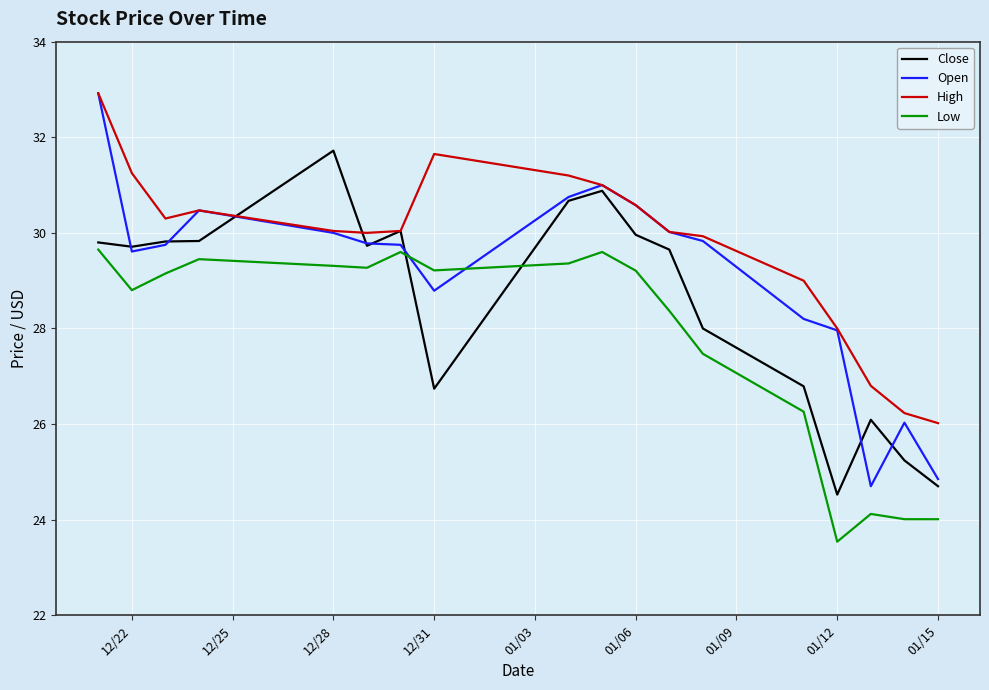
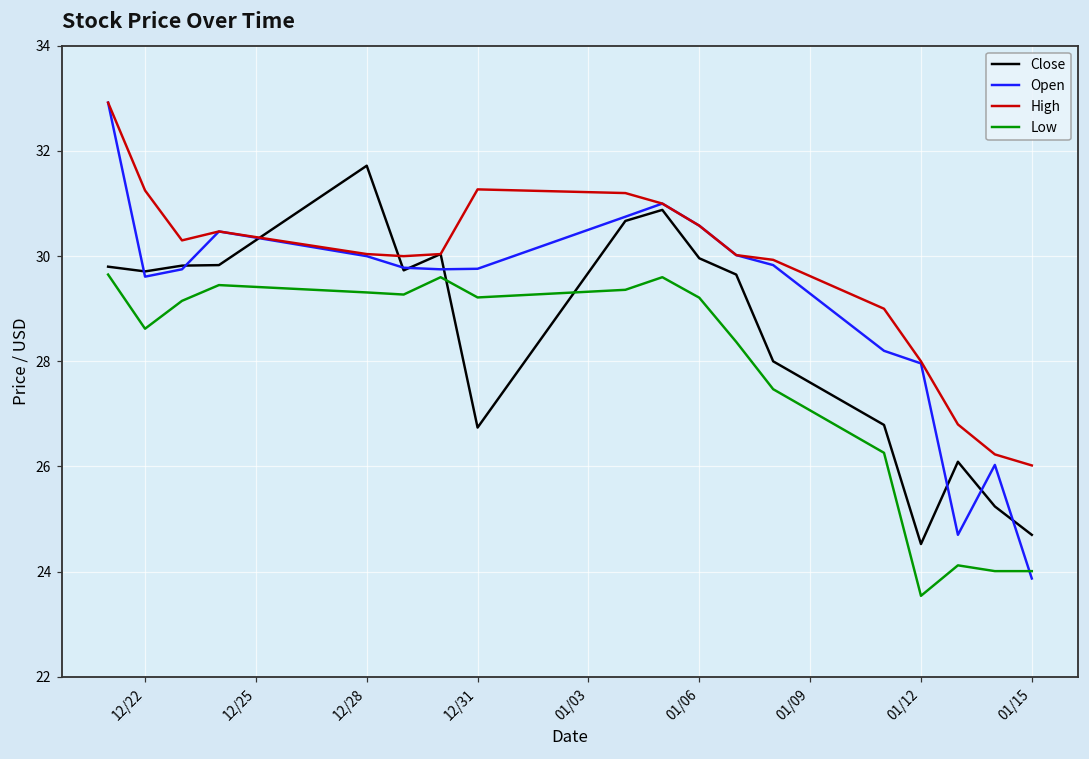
  {
    "Close": {
      "12/22": 29.7,
      "12/28": 31.7,
      "12/31": 26.7,
      "01/06": 30.0,
      "01/12": 24.5,
      "01/15": 24.7
    },
    "Open": {
      "12/22": 29.6,
-     "12/31": 28.8,
-     "01/15": 24.9
+     "12/31": 29.8,
+     "01/15": 23.9
    },
    "High": {
      "12/22": 31.3,
-     "12/31": 31.7,
+     "12/31": 31.3,
      "01/15": 26.0
    },
    "Low": {
-     "12/22": 28.8,
+     "12/22": 28.6,
      "12/28": 29.3,
      "12/31": 29.2,
      "01/06": 29.2,
      "01/12": 23.5,
      "01/15": 24.0
    }
  }
